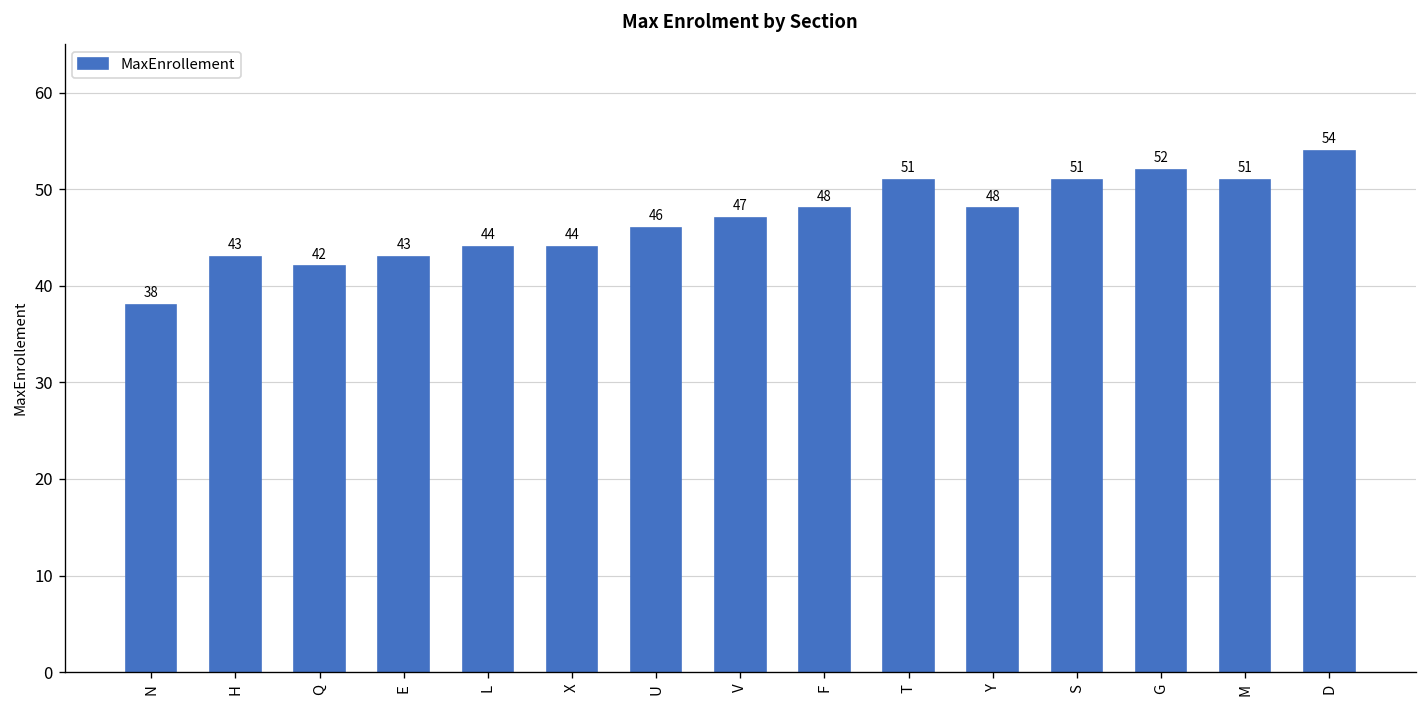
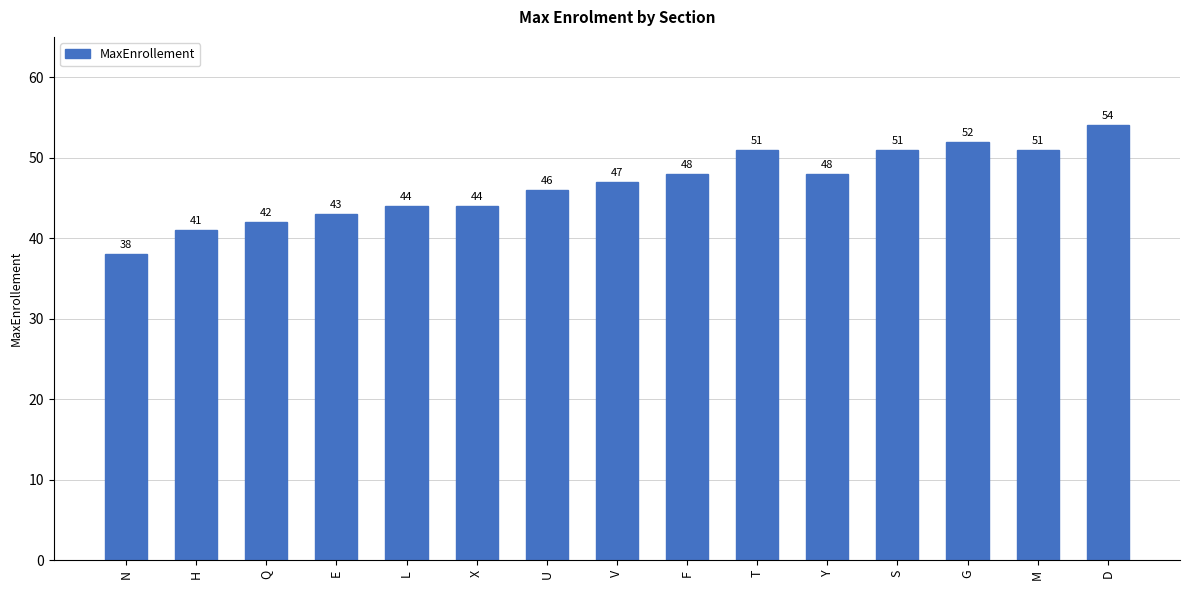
  {
    "N": 38,
-   "H": 43,
+   "H": 41,
    "Q": 42,
    "E": 43,
    "L": 44,
    "X": 44,
    "U": 46,
    "V": 47,
    "F": 48,
    "T": 51,
    "Y": 48,
    "S": 51,
    "G": 52,
    "M": 51,
    "D": 54
  }
